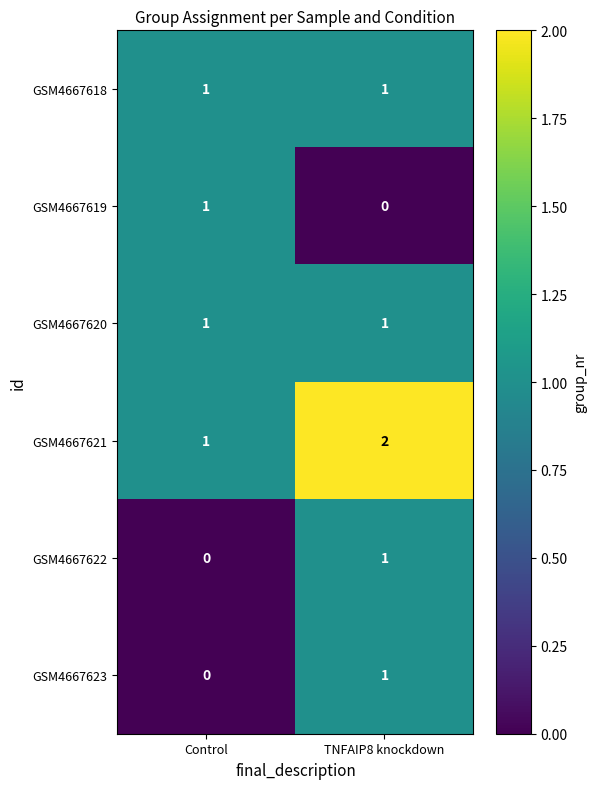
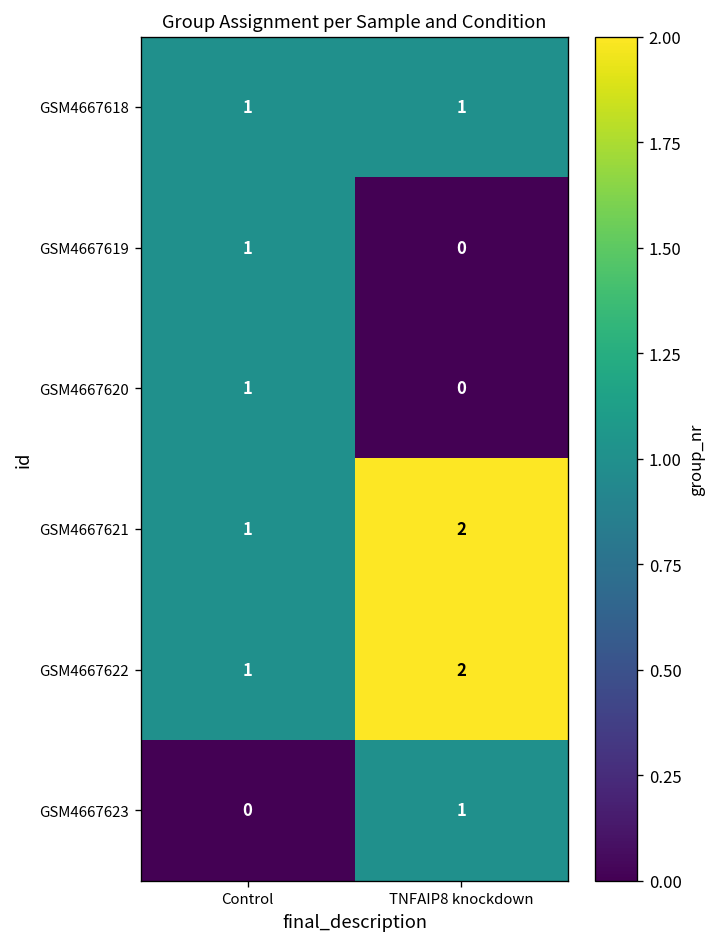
  {
    "GSM4667618": {
      "Control": 1,
      "TNFAIP8 knockdown": 1
    },
    "GSM4667619": {
      "Control": 1,
      "TNFAIP8 knockdown": 0
    },
    "GSM4667620": {
      "Control": 1,
-     "TNFAIP8 knockdown": 1
+     "TNFAIP8 knockdown": 0
    },
    "GSM4667621": {
      "Control": 1,
      "TNFAIP8 knockdown": 2
    },
    "GSM4667622": {
-     "Control": 0,
-     "TNFAIP8 knockdown": 1
+     "Control": 1,
+     "TNFAIP8 knockdown": 2
    },
    "GSM4667623": {
      "Control": 0,
      "TNFAIP8 knockdown": 1
    }
  }
